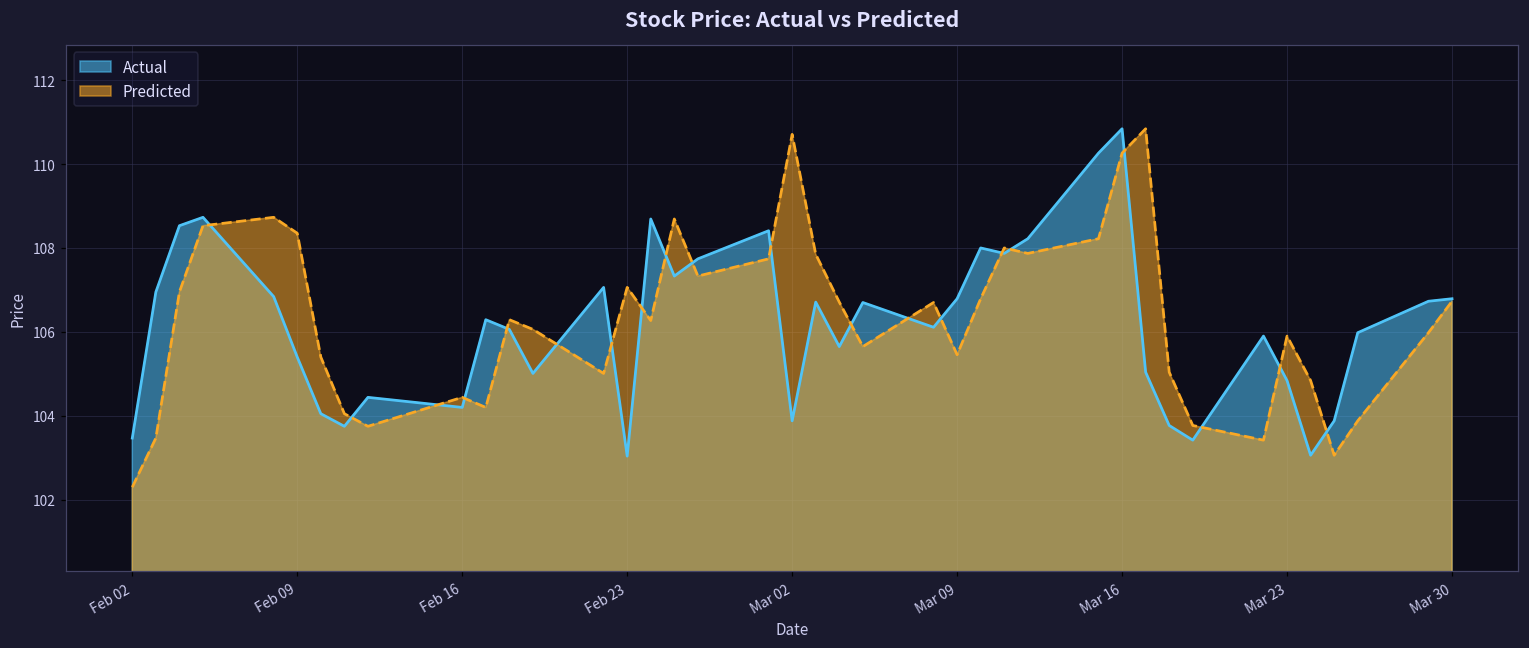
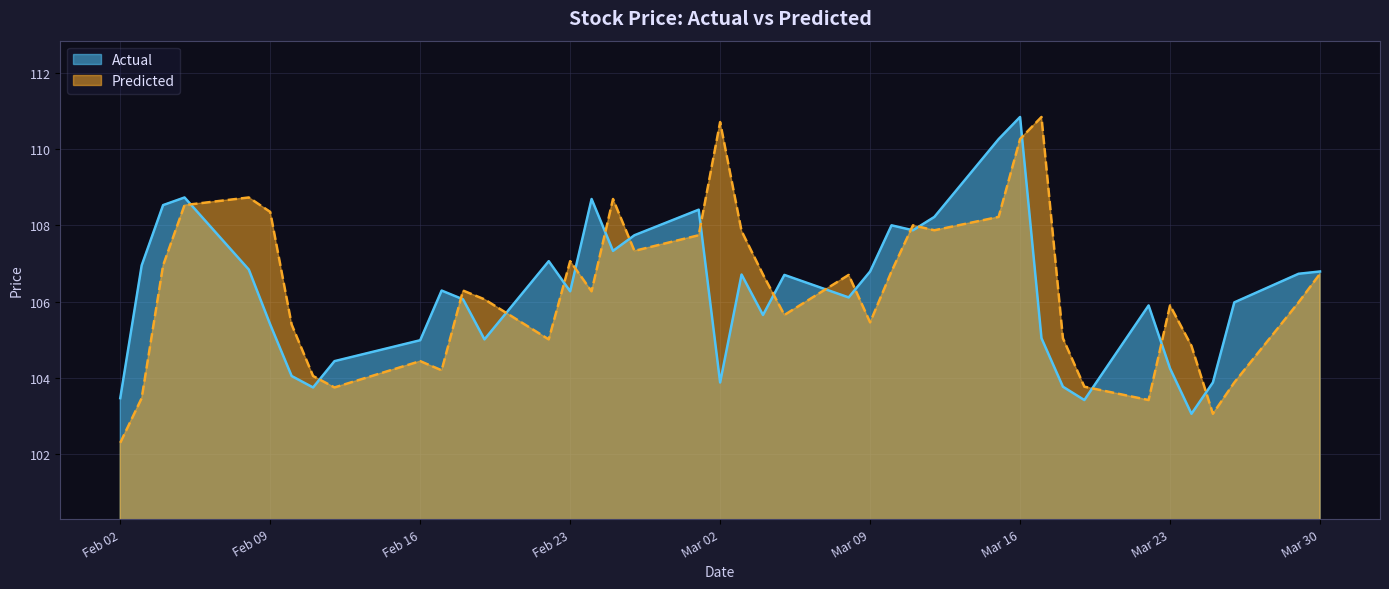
  {
    "Actual": {
      "Feb 02": 103.5,
      "Feb 09": 105.4,
-     "Feb 16": 104.2,
-     "Feb 23": 103.0,
+     "Feb 16": 105.0,
+     "Feb 23": 106.3,
      "Mar 02": 103.9,
      "Mar 09": 106.8,
      "Mar 16": 110.8,
-     "Mar 23": 104.8
+     "Mar 23": 104.2
    },
    "Predicted": {
      "Feb 02": 102.3,
      "Feb 09": 108.4,
      "Feb 16": 104.4,
      "Feb 23": 107.1,
      "Mar 02": 110.7,
      "Mar 09": 105.5,
      "Mar 16": 110.3,
      "Mar 23": 105.9
    }
  }
